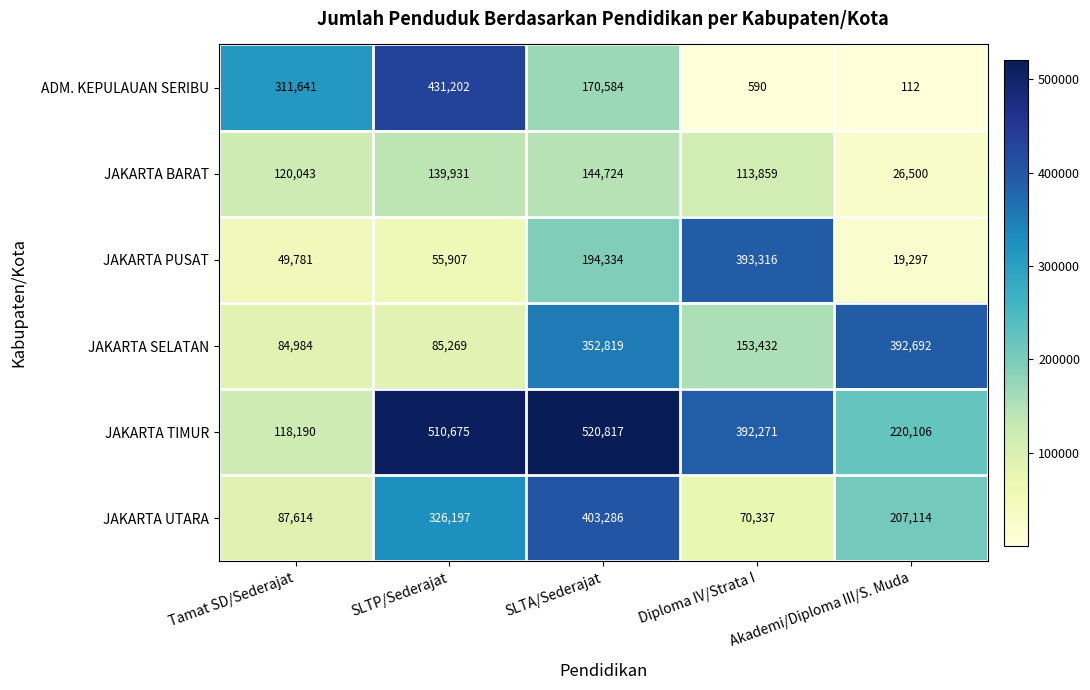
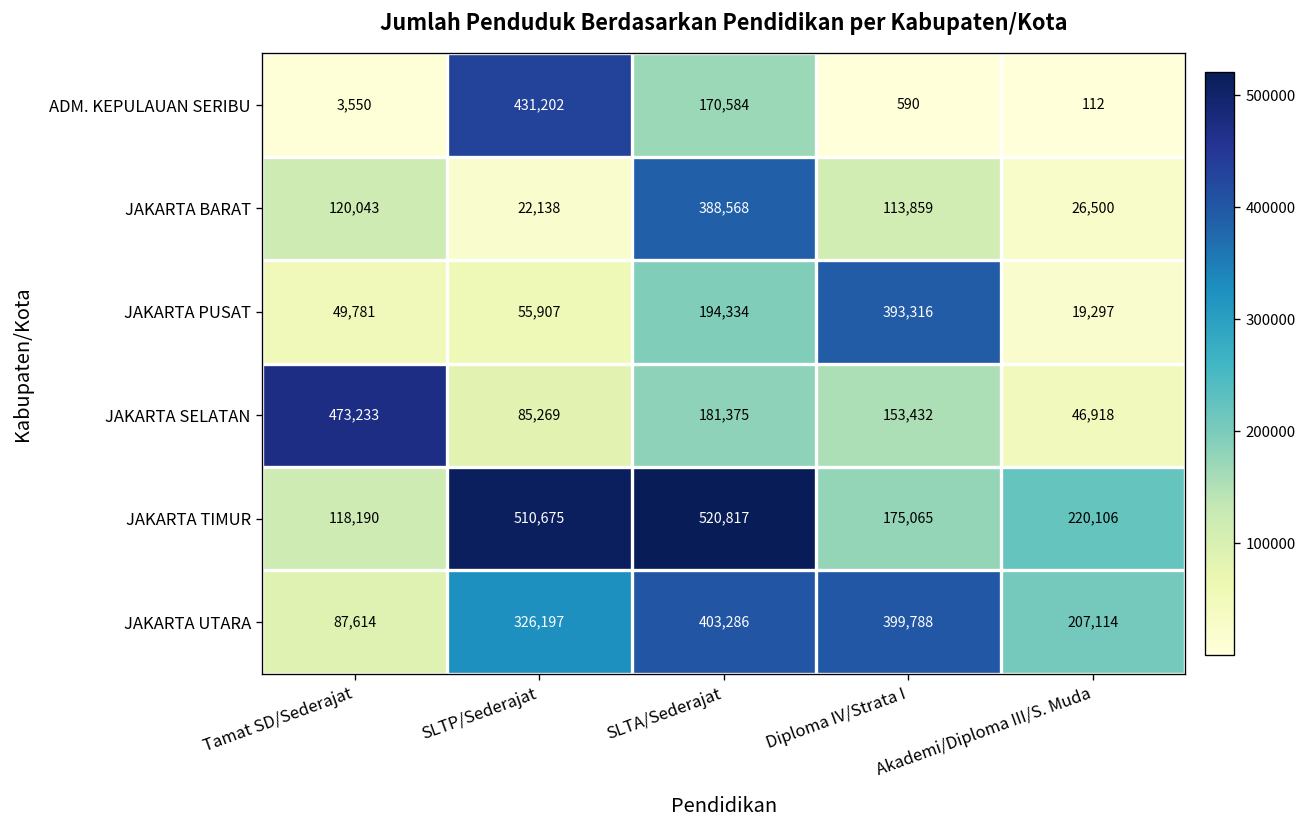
  {
    "ADM. KEPULAUAN SERIBU": {
-     "Tamat SD/Sederajat": "311,641",
+     "Tamat SD/Sederajat": "3,550",
      "SLTP/Sederajat": "431,202",
      "SLTA/Sederajat": "170,584",
      "Diploma IV/Strata I": "590",
      "Akademi/Diploma III/S. Muda": "112"
    },
    "JAKARTA BARAT": {
      "Tamat SD/Sederajat": "120,043",
-     "SLTP/Sederajat": "139,931",
-     "SLTA/Sederajat": "144,724",
+     "SLTP/Sederajat": "22,138",
+     "SLTA/Sederajat": "388,568",
      "Diploma IV/Strata I": "113,859",
      "Akademi/Diploma III/S. Muda": "26,500"
    },
    "JAKARTA PUSAT": {
      "Tamat SD/Sederajat": "49,781",
      "SLTP/Sederajat": "55,907",
      "SLTA/Sederajat": "194,334",
      "Diploma IV/Strata I": "393,316",
      "Akademi/Diploma III/S. Muda": "19,297"
    },
    "JAKARTA SELATAN": {
-     "Tamat SD/Sederajat": "84,984",
+     "Tamat SD/Sederajat": "473,233",
      "SLTP/Sederajat": "85,269",
-     "SLTA/Sederajat": "352,819",
+     "SLTA/Sederajat": "181,375",
      "Diploma IV/Strata I": "153,432",
-     "Akademi/Diploma III/S. Muda": "392,692"
+     "Akademi/Diploma III/S. Muda": "46,918"
    },
    "JAKARTA TIMUR": {
      "Tamat SD/Sederajat": "118,190",
      "SLTP/Sederajat": "510,675",
      "SLTA/Sederajat": "520,817",
-     "Diploma IV/Strata I": "392,271",
+     "Diploma IV/Strata I": "175,065",
      "Akademi/Diploma III/S. Muda": "220,106"
    },
    "JAKARTA UTARA": {
      "Tamat SD/Sederajat": "87,614",
      "SLTP/Sederajat": "326,197",
      "SLTA/Sederajat": "403,286",
-     "Diploma IV/Strata I": "70,337",
+     "Diploma IV/Strata I": "399,788",
      "Akademi/Diploma III/S. Muda": "207,114"
    }
  }
